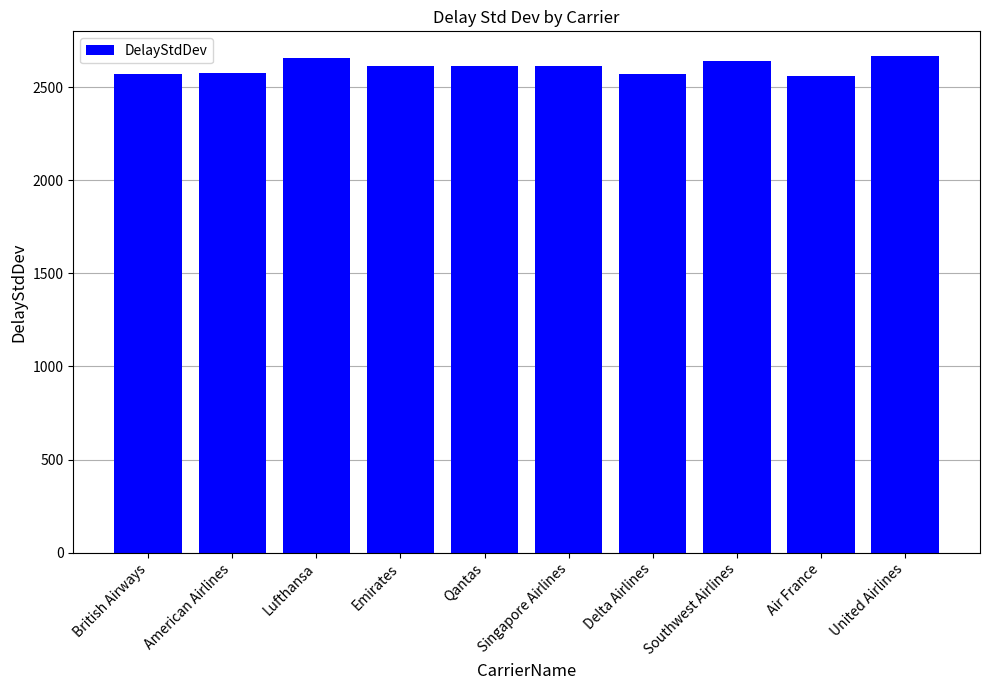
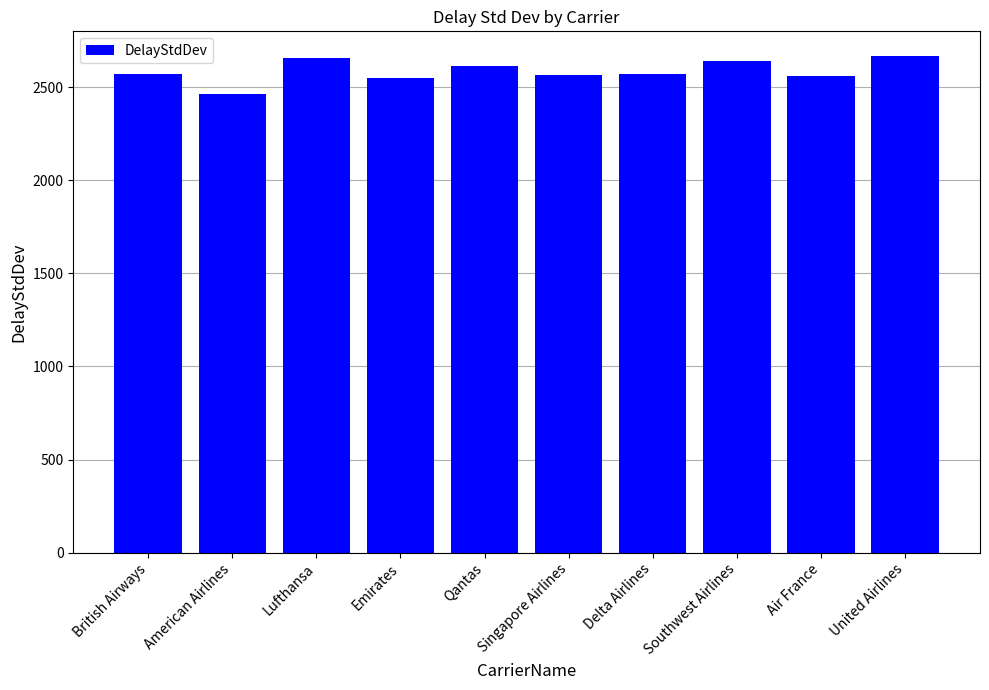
  {
    "British Airways": 2570,
-   "American Airlines": 2580,
+   "American Airlines": 2460,
    "Lufthansa": 2660,
-   "Emirates": 2610,
+   "Emirates": 2550,
    "Qantas": 2610,
-   "Singapore Airlines": 2610,
+   "Singapore Airlines": 2570,
    "Delta Airlines": 2570,
    "Southwest Airlines": 2640,
    "Air France": 2560,
    "United Airlines": 2670
  }
